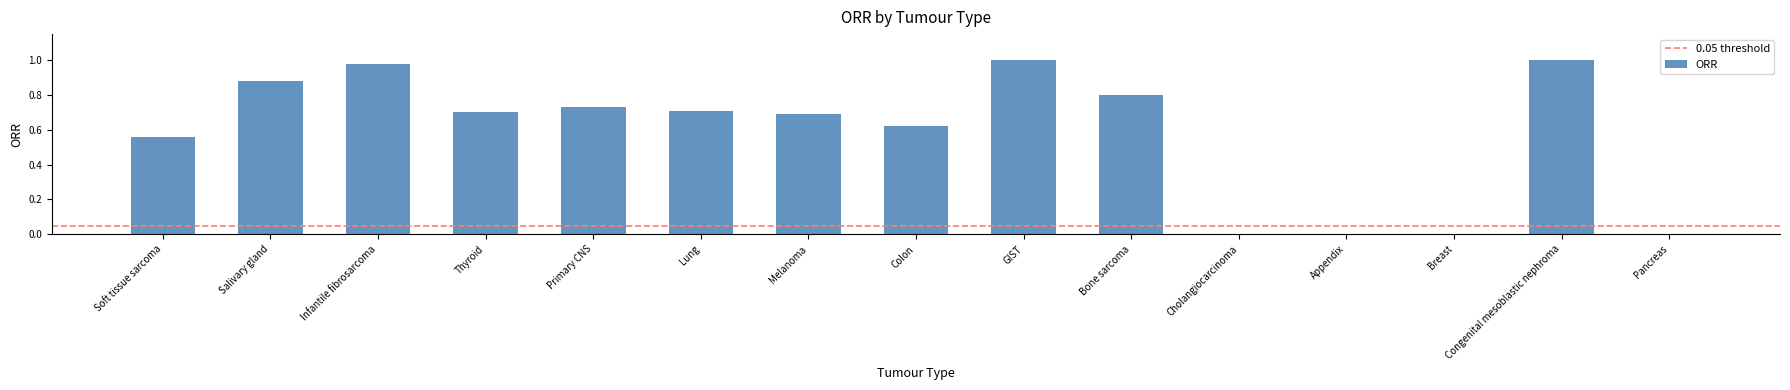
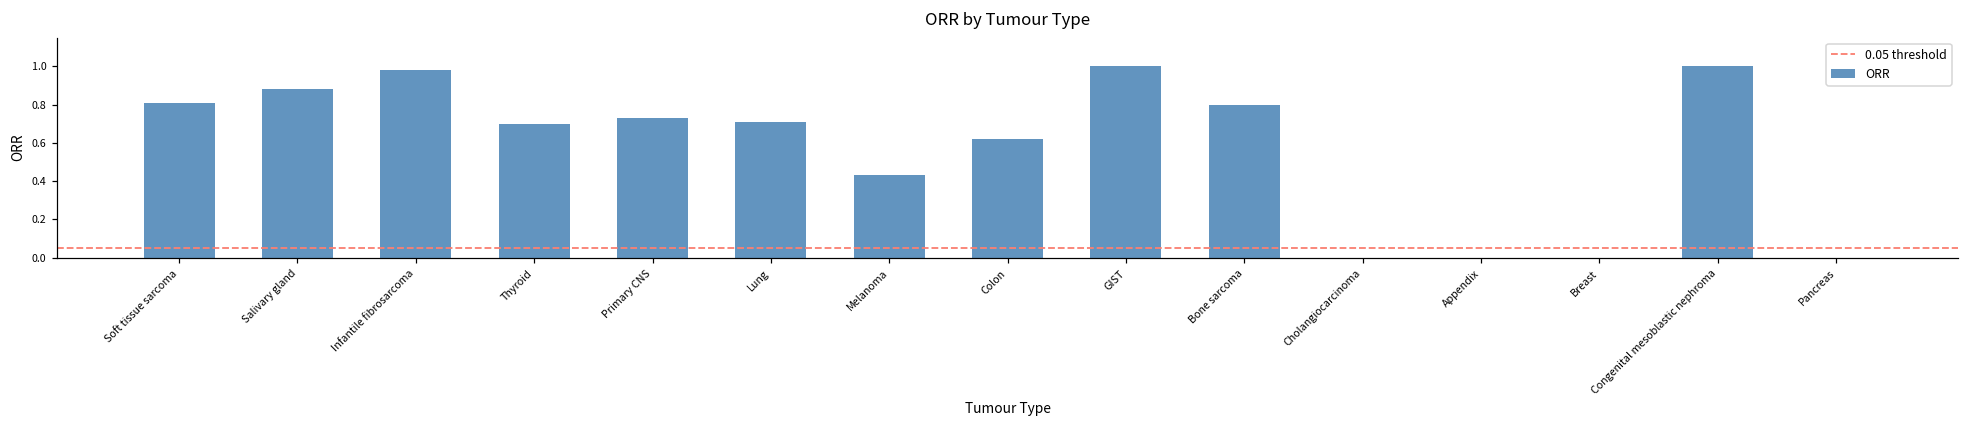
  {
-   "Soft tissue sarcoma": 0.56,
+   "Soft tissue sarcoma": 0.81,
    "Salivary gland": 0.88,
    "Infantile fibrosarcoma": 0.98,
    "Thyroid": 0.70,
    "Primary CNS": 0.73,
    "Lung": 0.71,
-   "Melanoma": 0.69,
+   "Melanoma": 0.43,
    "Colon": 0.62,
    "GIST": 1.00,
    "Bone sarcoma": 0.80,
    "Cholangiocarcinoma": 0.00,
    "Appendix": 0.00,
    "Breast": 0.00,
    "Congenital mesoblastic nephroma": 1.00,
    "Pancreas": 0.00
  }
